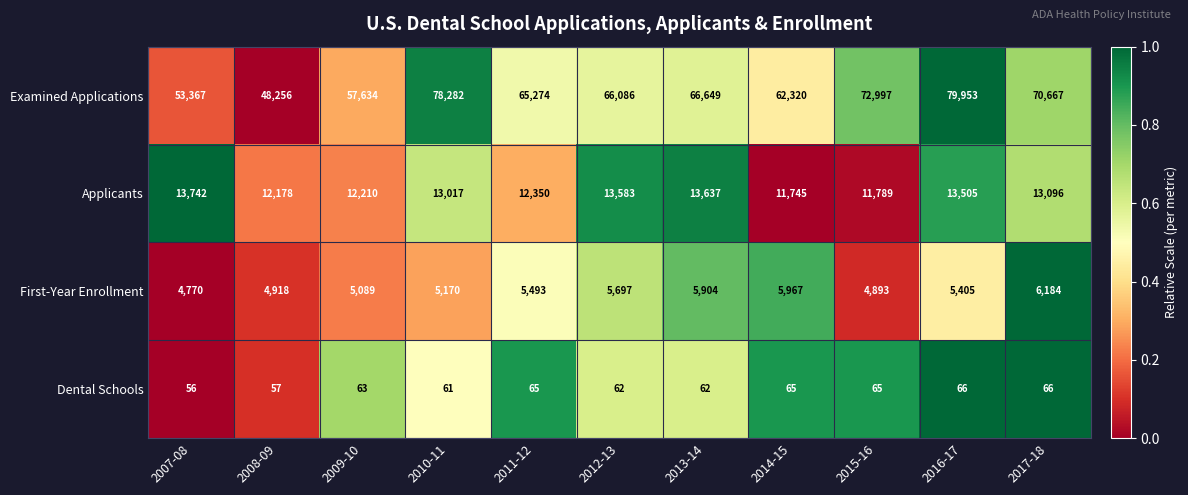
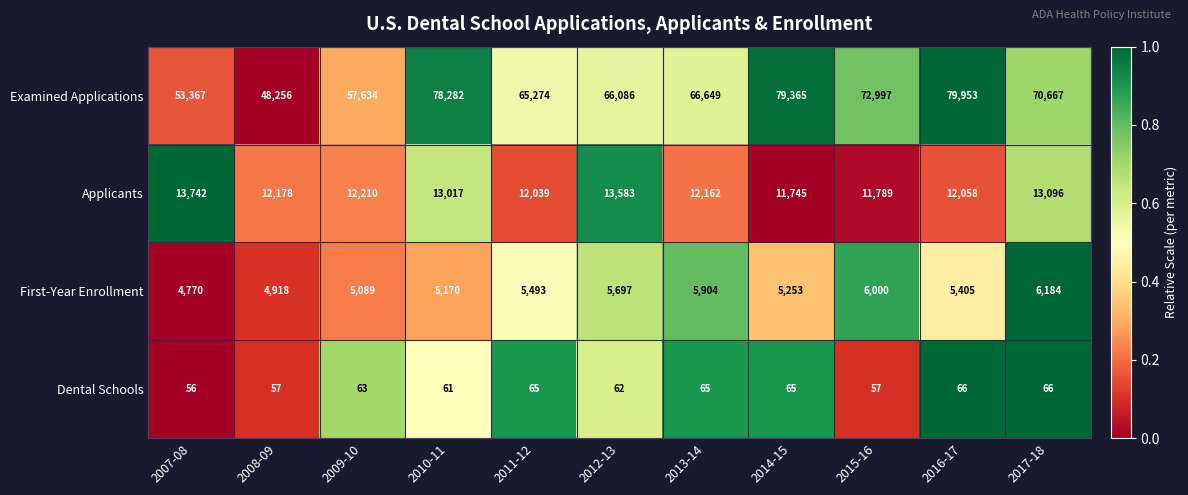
  {
    "Examined Applications": {
      "2007-08": "53,367",
      "2008-09": "48,256",
      "2009-10": "57,634",
      "2010-11": "78,282",
      "2011-12": "65,274",
      "2012-13": "66,086",
      "2013-14": "66,649",
-     "2014-15": "62,320",
+     "2014-15": "79,365",
      "2015-16": "72,997",
      "2016-17": "79,953",
      "2017-18": "70,667"
    },
    "Applicants": {
      "2007-08": "13,742",
      "2008-09": "12,178",
      "2009-10": "12,210",
      "2010-11": "13,017",
-     "2011-12": "12,350",
+     "2011-12": "12,039",
      "2012-13": "13,583",
-     "2013-14": "13,637",
+     "2013-14": "12,162",
      "2014-15": "11,745",
      "2015-16": "11,789",
-     "2016-17": "13,505",
+     "2016-17": "12,058",
      "2017-18": "13,096"
    },
    "First-Year Enrollment": {
      "2007-08": "4,770",
      "2008-09": "4,918",
      "2009-10": "5,089",
      "2010-11": "5,170",
      "2011-12": "5,493",
      "2012-13": "5,697",
      "2013-14": "5,904",
-     "2014-15": "5,967",
-     "2015-16": "4,893",
+     "2014-15": "5,253",
+     "2015-16": "6,000",
      "2016-17": "5,405",
      "2017-18": "6,184"
    },
    "Dental Schools": {
      "2007-08": "56",
      "2008-09": "57",
      "2009-10": "63",
      "2010-11": "61",
      "2011-12": "65",
      "2012-13": "62",
-     "2013-14": "62",
+     "2013-14": "65",
      "2014-15": "65",
-     "2015-16": "65",
+     "2015-16": "57",
      "2016-17": "66",
      "2017-18": "66"
    }
  }
